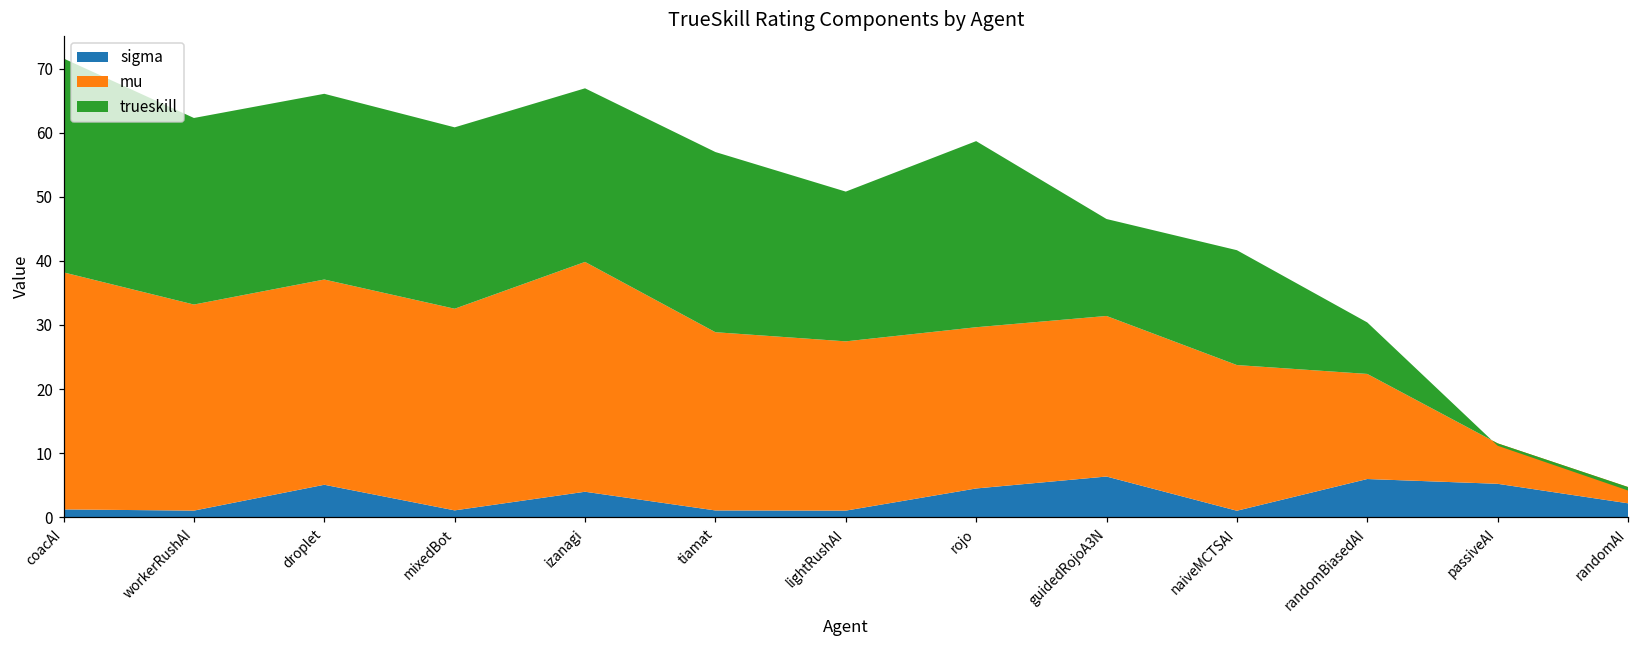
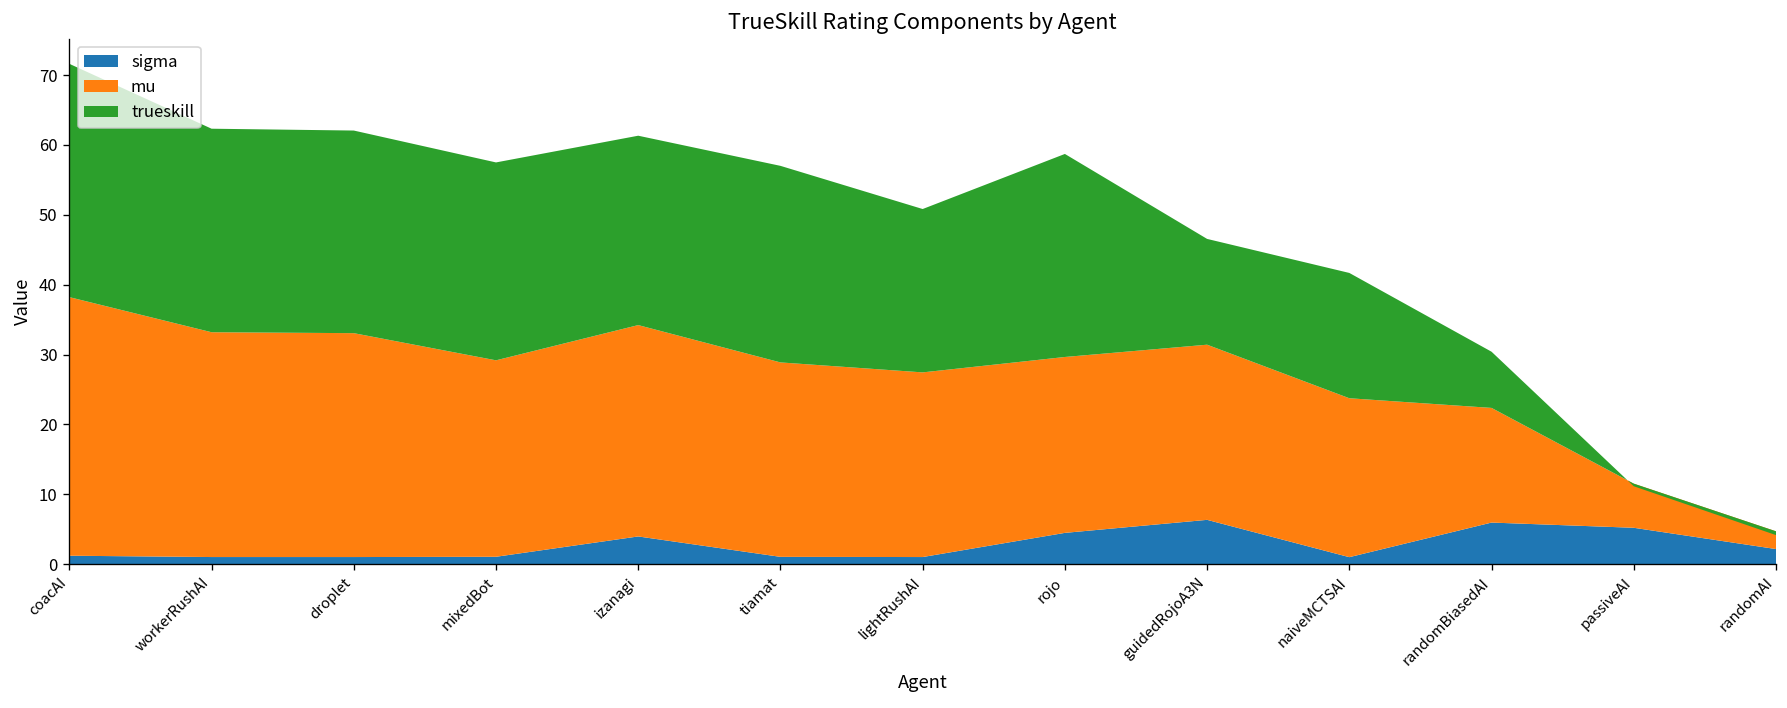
  {
    "sigma": {
-     "droplet": 5
+     "droplet": 1
    },
    "mu": {
-     "mixedBot": 31,
-     "izanagi": 36
+     "mixedBot": 28,
+     "izanagi": 30
    },
    "trueskill": {
      "coacAI": 33,
      "workerRushAI": 29,
      "droplet": 29,
      "mixedBot": 28,
      "izanagi": 27,
      "tiamat": 28,
      "lightRushAI": 23,
      "rojo": 29,
      "guidedRojoA3N": 15,
      "naiveMCTSAI": 18,
      "randomBiasedAI": 8
    }
  }
